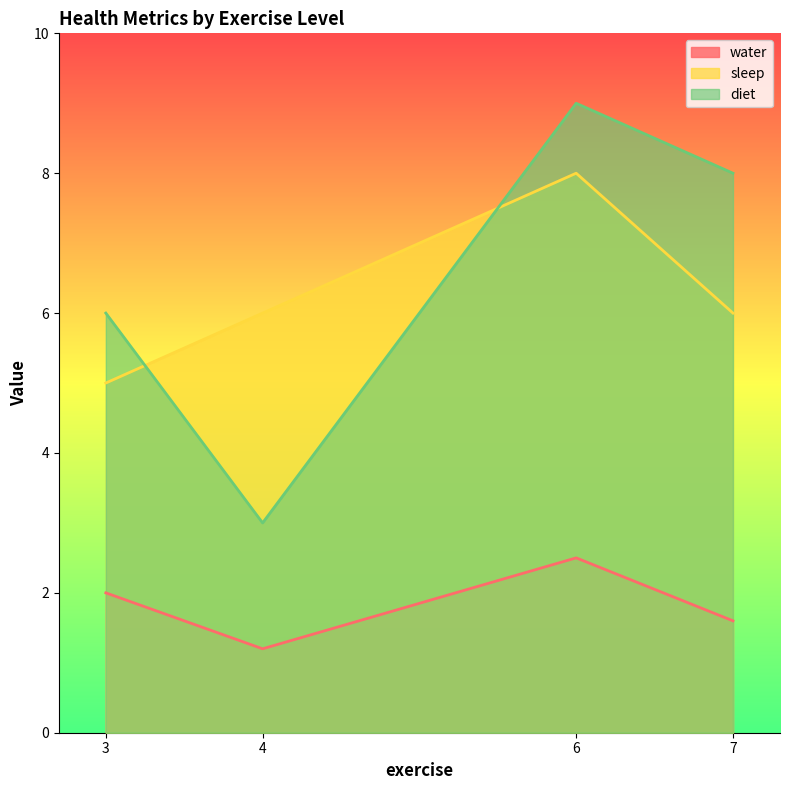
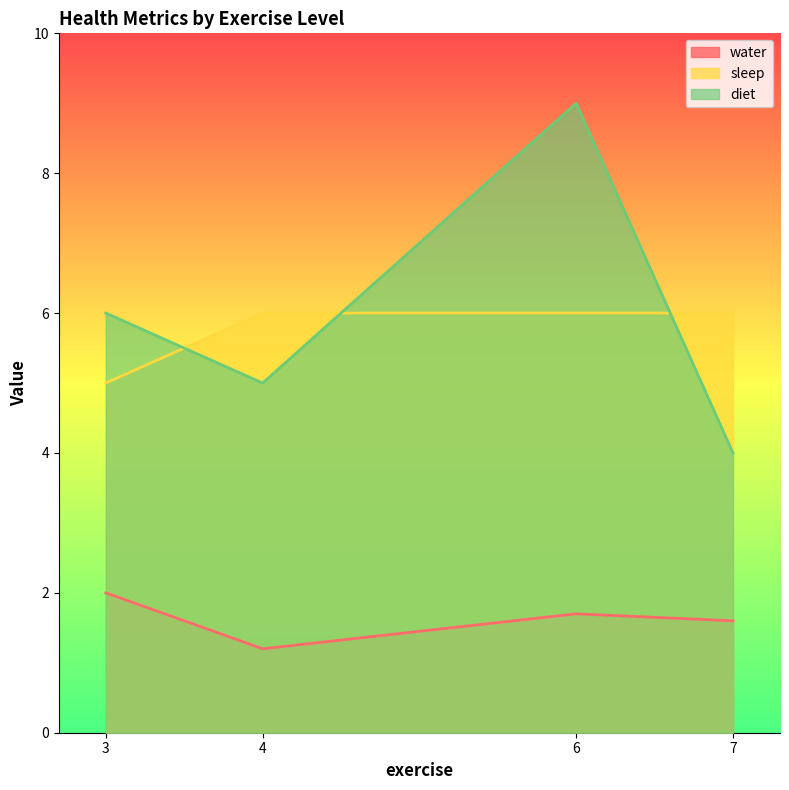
  {
    "water": {
      "3": 2.0,
      "4": 1.2,
-     "6": 2.5,
+     "6": 1.7,
      "7": 1.6
    },
    "sleep": {
      "3": 5,
      "4": 6,
-     "6": 8,
+     "6": 6,
      "7": 6
    },
    "diet": {
      "3": 6,
-     "4": 3,
+     "4": 5,
      "6": 9,
-     "7": 8
+     "7": 4
    }
  }
